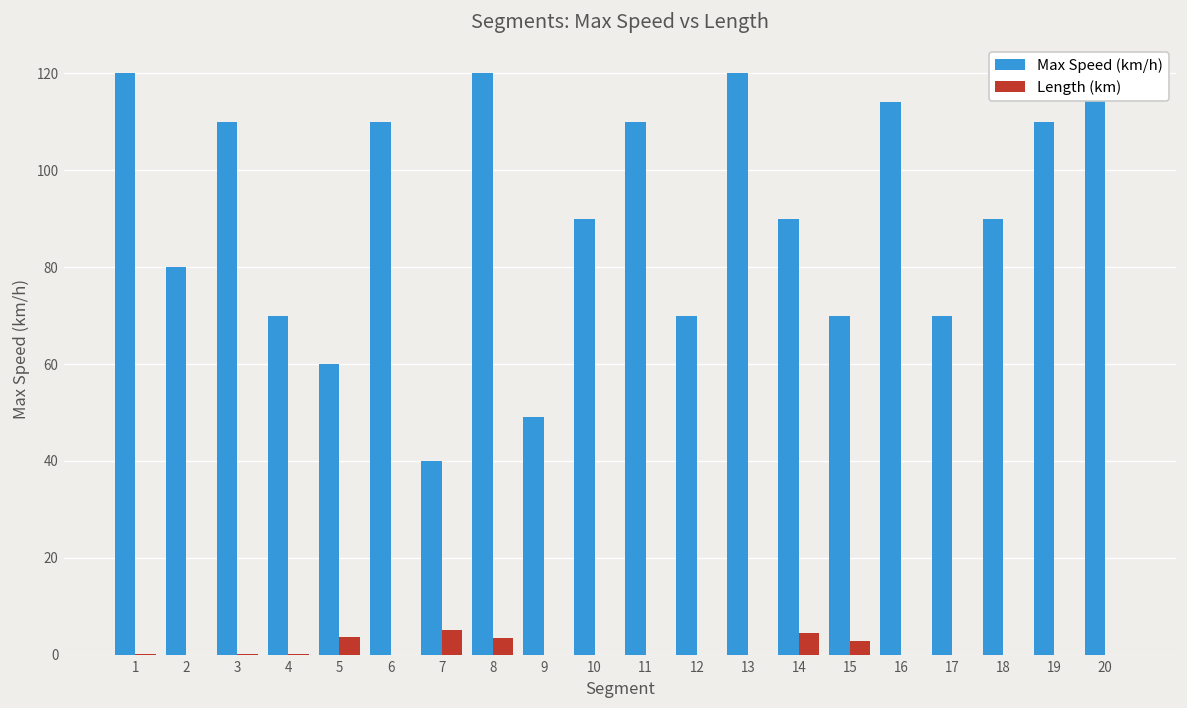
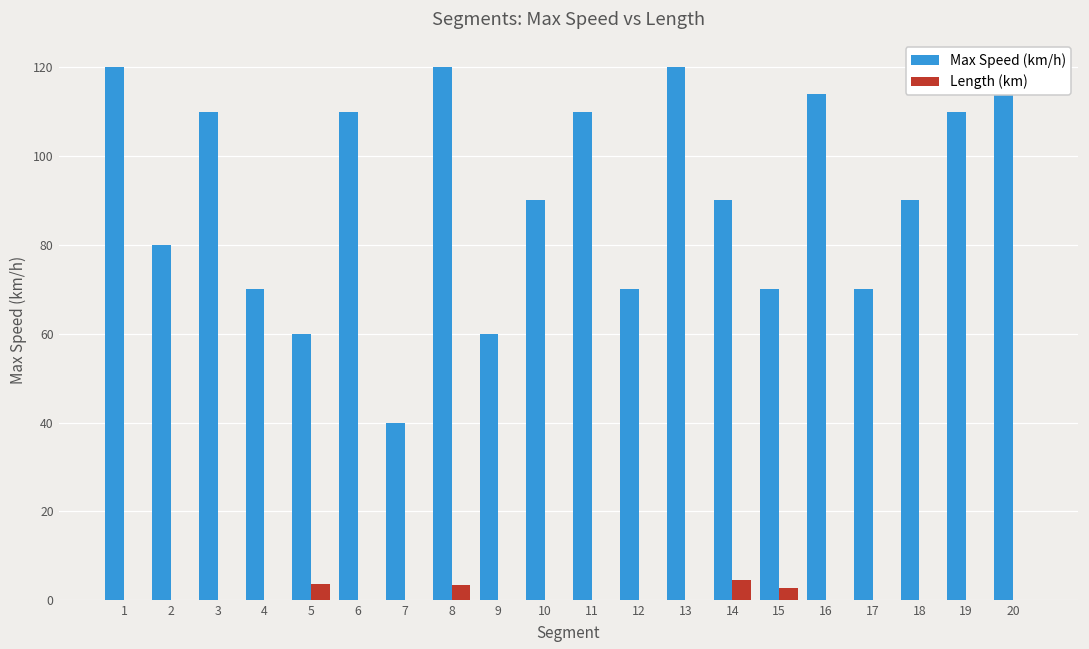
  {
    "Max Speed (km/h)": {
      "1": 120,
      "2": 80,
      "3": 110,
      "4": 70,
      "5": 60,
      "6": 110,
      "7": 40,
      "8": 120,
-     "9": 49,
+     "9": 60,
      "10": 90,
      "11": 110,
      "12": 70,
      "13": 120,
      "14": 90,
      "15": 70,
      "16": 114,
      "17": 70,
      "18": 90,
      "19": 110
    },
    "Length (km)": {
      "5": 4,
-     "7": 5,
+     "7": 0,
      "8": 3,
      "14": 4,
      "15": 3
    }
  }
